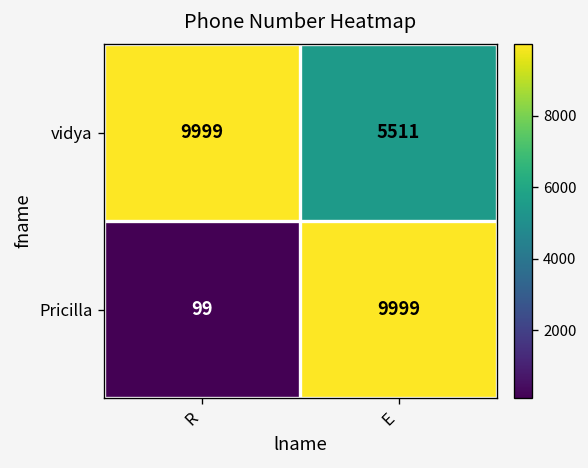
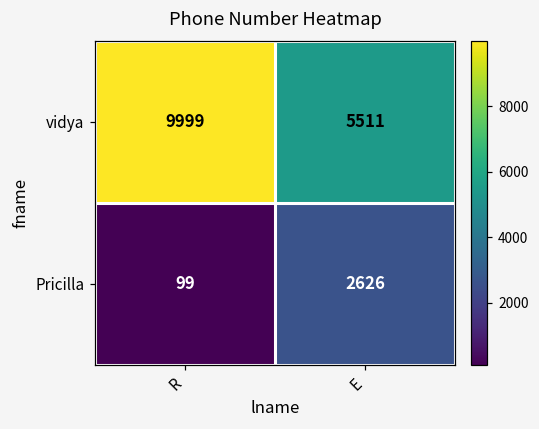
  {
    "vidya": {
      "R": 9999,
      "E": 5511
    },
    "Pricilla": {
      "R": 99,
-     "E": 9999
+     "E": 2626
    }
  }
